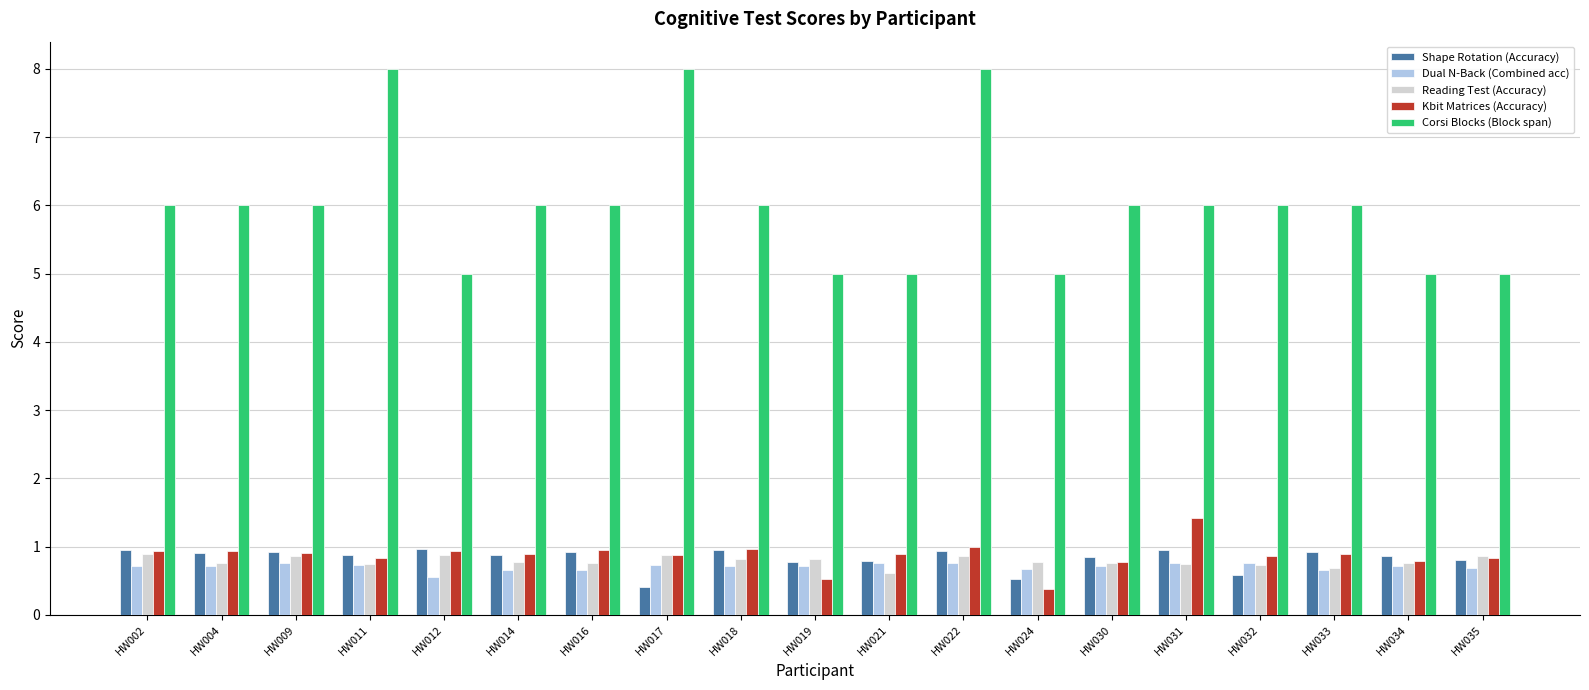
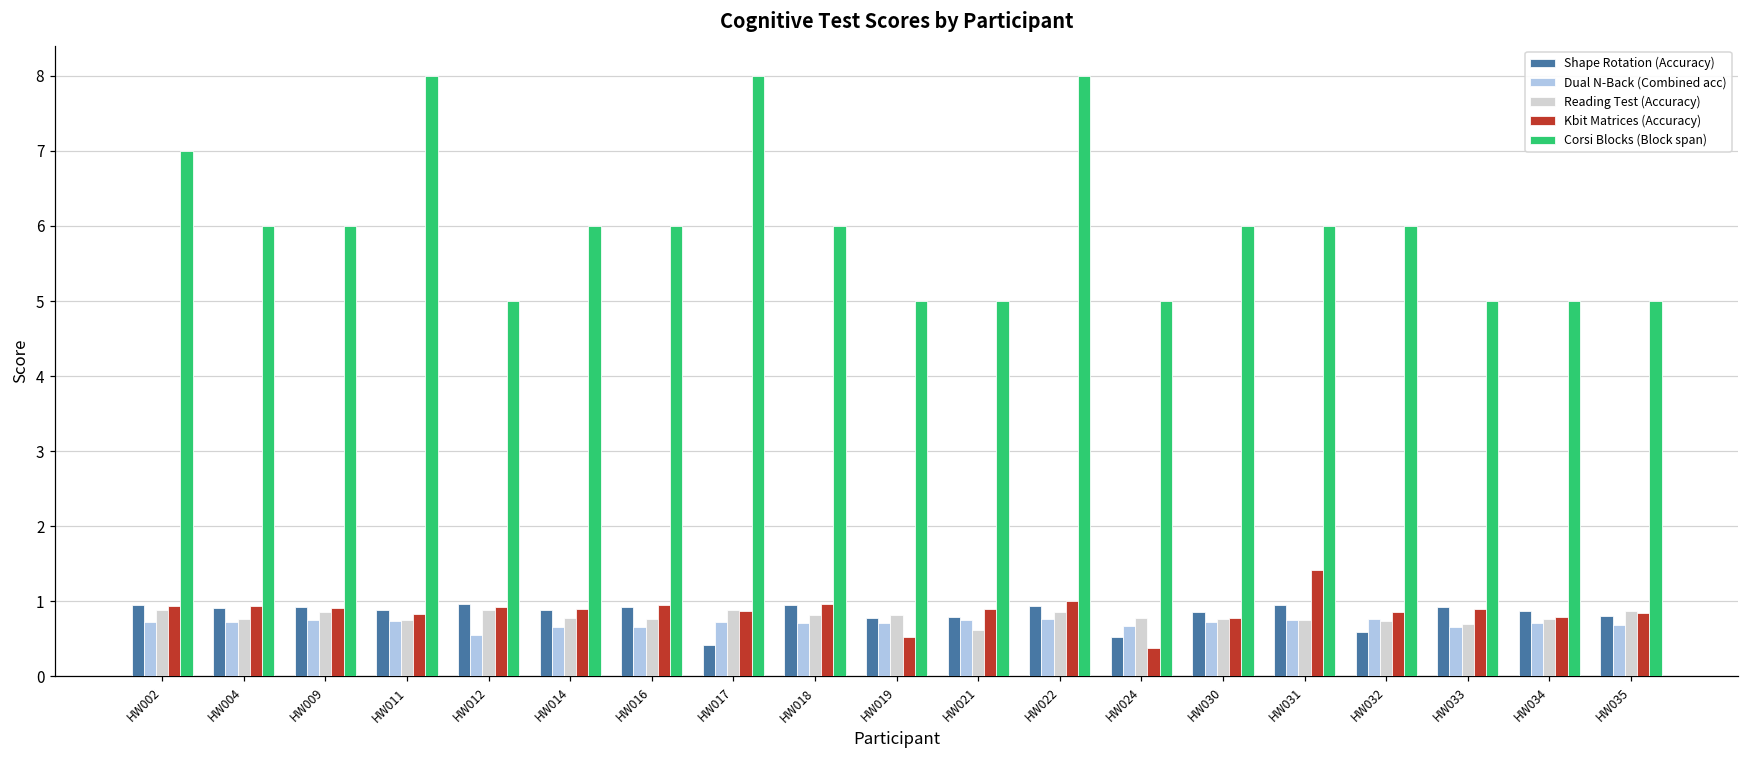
  {
    "Shape Rotation (Accuracy)": {
      "HW002": 0.9,
      "HW004": 0.9,
      "HW009": 0.9,
      "HW011": 0.9,
      "HW012": 1,
      "HW014": 0.9,
      "HW016": 0.9,
      "HW017": 0.4,
      "HW018": 1.0,
      "HW019": 0.8,
      "HW021": 0.8,
      "HW022": 0.9,
      "HW024": 0.5,
      "HW030": 0.9,
      "HW031": 0.9,
      "HW032": 0.6,
      "HW033": 0.9,
      "HW034": 0.9,
      "HW035": 0.8
    },
    "Kbit Matrices (Accuracy)": {
      "HW002": 0.9,
      "HW004": 0.9,
      "HW009": 0.9,
      "HW011": 0.8,
      "HW012": 0.9,
      "HW014": 0.9,
      "HW016": 1.0,
      "HW017": 0.9,
      "HW018": 1,
      "HW019": 0.5,
      "HW021": 0.9,
      "HW022": 1,
      "HW024": 0.4,
      "HW030": 0.8,
      "HW031": 1.4,
      "HW032": 0.9,
      "HW033": 0.9,
      "HW034": 0.8,
      "HW035": 0.8
    },
    "Corsi Blocks (Block span)": {
-     "HW002": 6,
+     "HW002": 7,
      "HW004": 6,
      "HW009": 6,
      "HW011": 8,
      "HW012": 5,
      "HW014": 6,
      "HW016": 6,
      "HW017": 8,
      "HW018": 6,
      "HW019": 5,
      "HW021": 5,
      "HW022": 8,
      "HW024": 5,
      "HW030": 6,
      "HW031": 6,
      "HW032": 6,
-     "HW033": 6,
+     "HW033": 5,
      "HW034": 5,
      "HW035": 5
    }
  }
